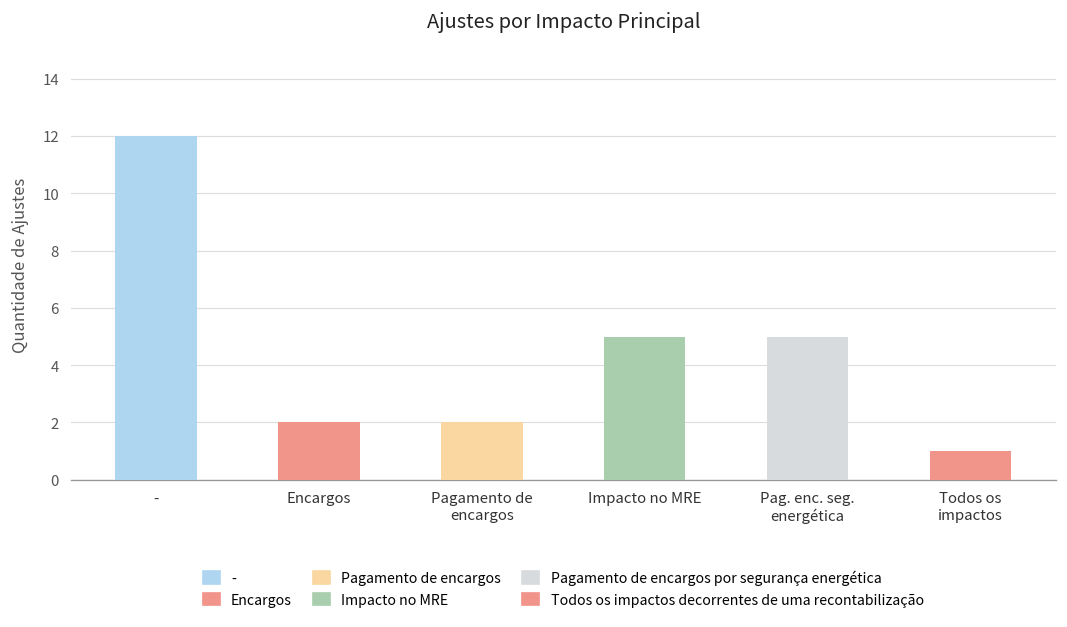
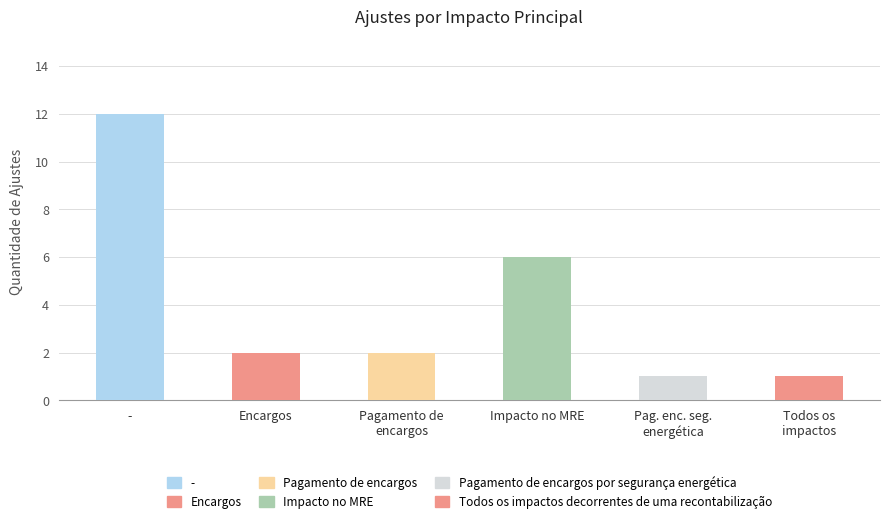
  {
    "-": 12,
    "Encargos": 2,
    "Pagamento de encargos": 2,
-   "Impacto no MRE": 5,
-   "Pag. enc. seg. energética": 5,
+   "Impacto no MRE": 6,
+   "Pag. enc. seg. energética": 1,
    "Todos os impactos": 1
  }
